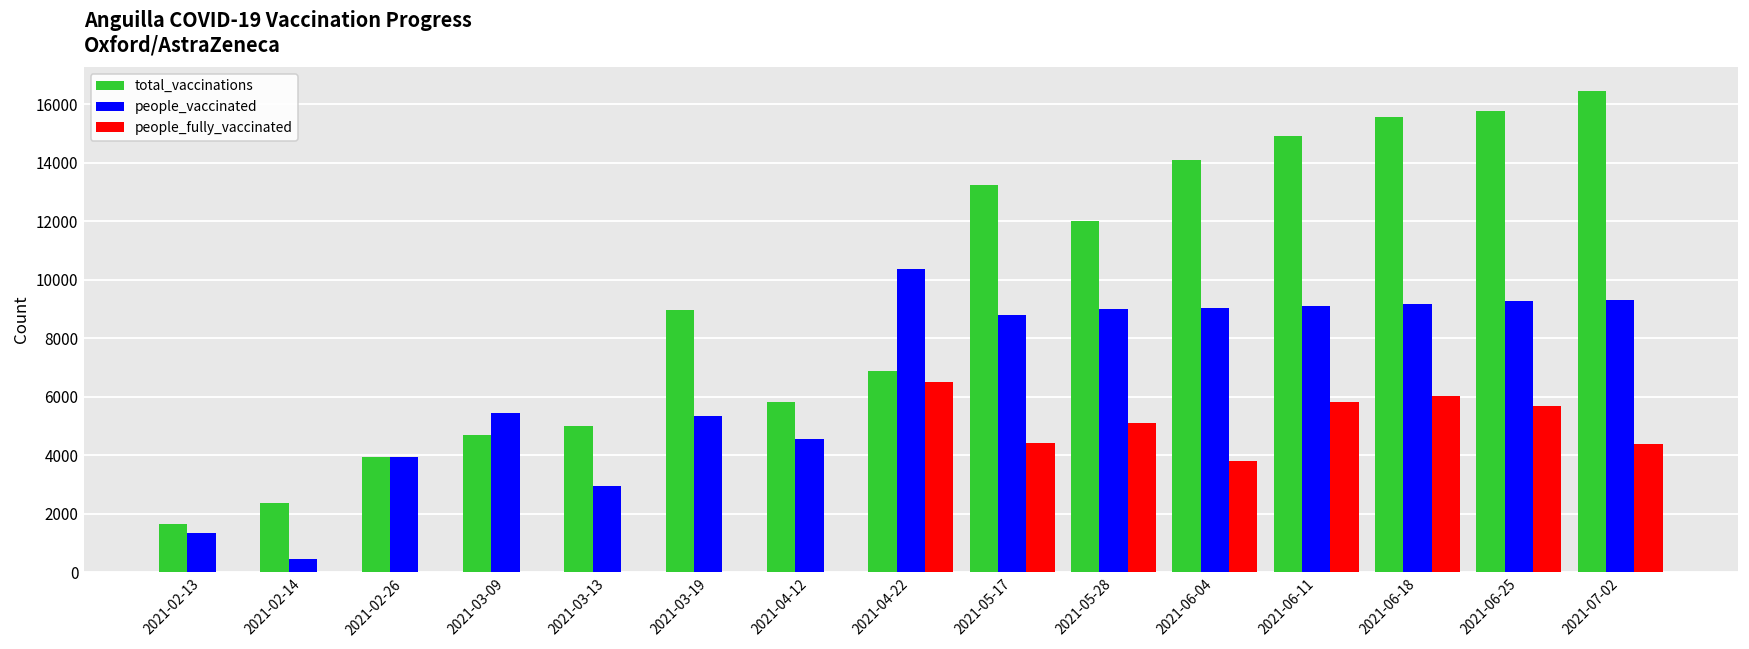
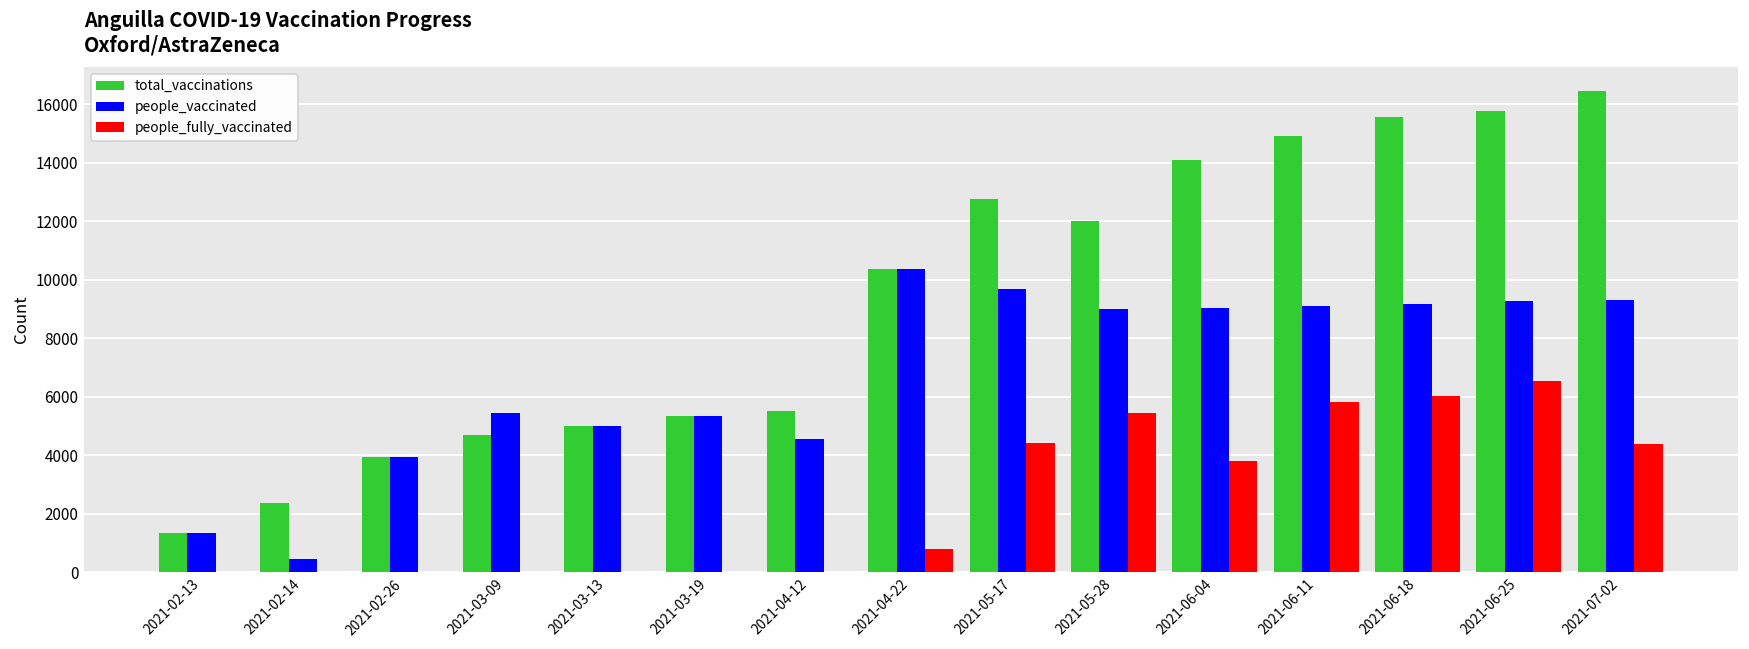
  {
    "total_vaccinations": {
-     "2021-02-13": 1700,
+     "2021-02-13": 1300,
      "2021-02-14": 2400,
      "2021-02-26": 3900,
      "2021-03-09": 4700,
      "2021-03-13": 5000,
-     "2021-03-19": 9000,
-     "2021-04-12": 5800,
-     "2021-04-22": 6900,
-     "2021-05-17": 13200,
+     "2021-03-19": 5300,
+     "2021-04-12": 5500,
+     "2021-04-22": 10400,
+     "2021-05-17": 12800,
      "2021-05-28": 12000,
      "2021-06-04": 14100,
      "2021-06-11": 14900,
      "2021-06-18": 15600,
      "2021-06-25": 15800,
      "2021-07-02": 16500
    },
    "people_vaccinated": {
      "2021-02-13": 1300,
      "2021-02-14": 400,
      "2021-02-26": 3900,
      "2021-03-09": 5400,
-     "2021-03-13": 2900,
+     "2021-03-13": 5000,
      "2021-03-19": 5300,
      "2021-04-12": 4600,
      "2021-04-22": 10400,
-     "2021-05-17": 8800,
+     "2021-05-17": 9700,
      "2021-05-28": 9000,
      "2021-06-04": 9000,
      "2021-06-11": 9100,
      "2021-06-18": 9200,
      "2021-06-25": 9300,
      "2021-07-02": 9300
    },
    "people_fully_vaccinated": {
      "2021-02-13": 0,
      "2021-02-14": 0,
      "2021-02-26": 0,
      "2021-03-09": 0,
      "2021-03-13": 0,
      "2021-03-19": 0,
      "2021-04-12": 0,
-     "2021-04-22": 6500,
+     "2021-04-22": 800,
      "2021-05-17": 4400,
-     "2021-05-28": 5100,
+     "2021-05-28": 5400,
      "2021-06-04": 3800,
      "2021-06-11": 5800,
      "2021-06-18": 6000,
-     "2021-06-25": 5700,
+     "2021-06-25": 6500,
      "2021-07-02": 4400
    }
  }
